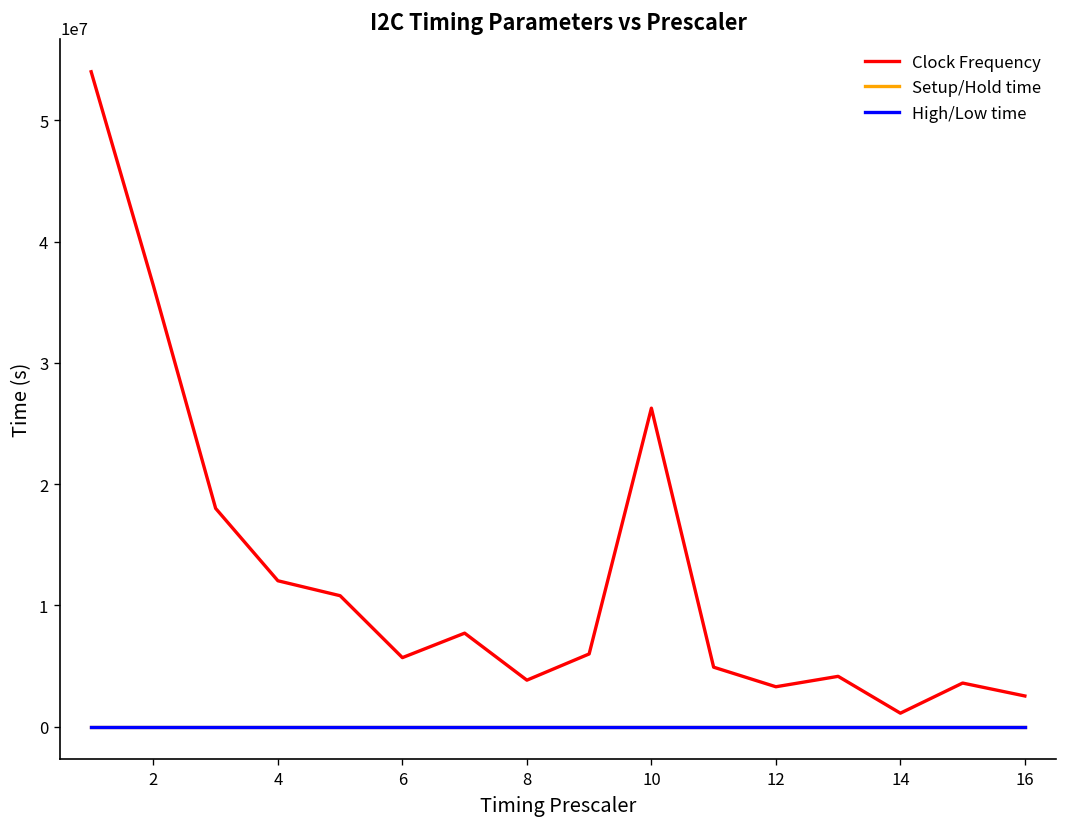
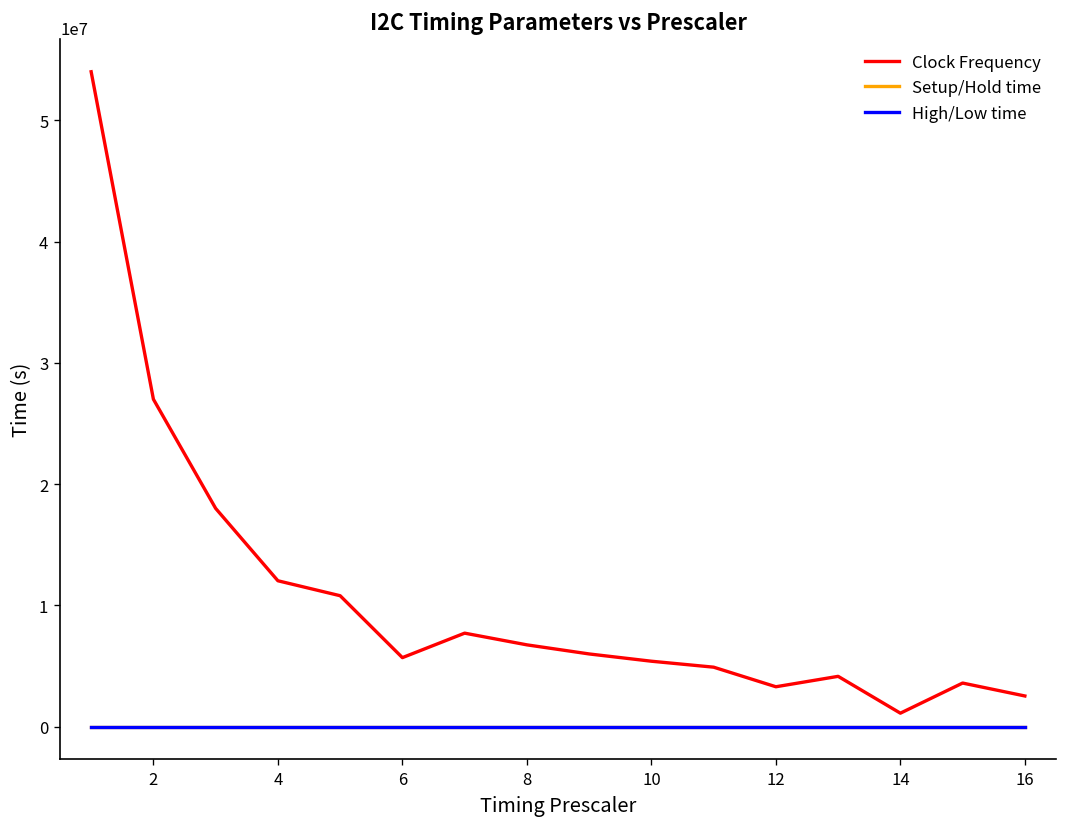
  {
    "Clock Frequency": {
-     "2": 36400000,
+     "2": 27000000,
      "4": 12000000,
      "6": 5700000,
-     "8": 3800000,
-     "10": 26300000,
+     "8": 6800000,
+     "10": 5400000,
      "12": 3300000,
      "14": 1100000,
      "16": 2500000
    },
    "High/Low time": {
      "2": 0,
      "4": 0,
      "6": 0,
      "8": 0,
      "10": 0,
      "12": 0,
      "14": 0,
      "16": 0
    }
  }
